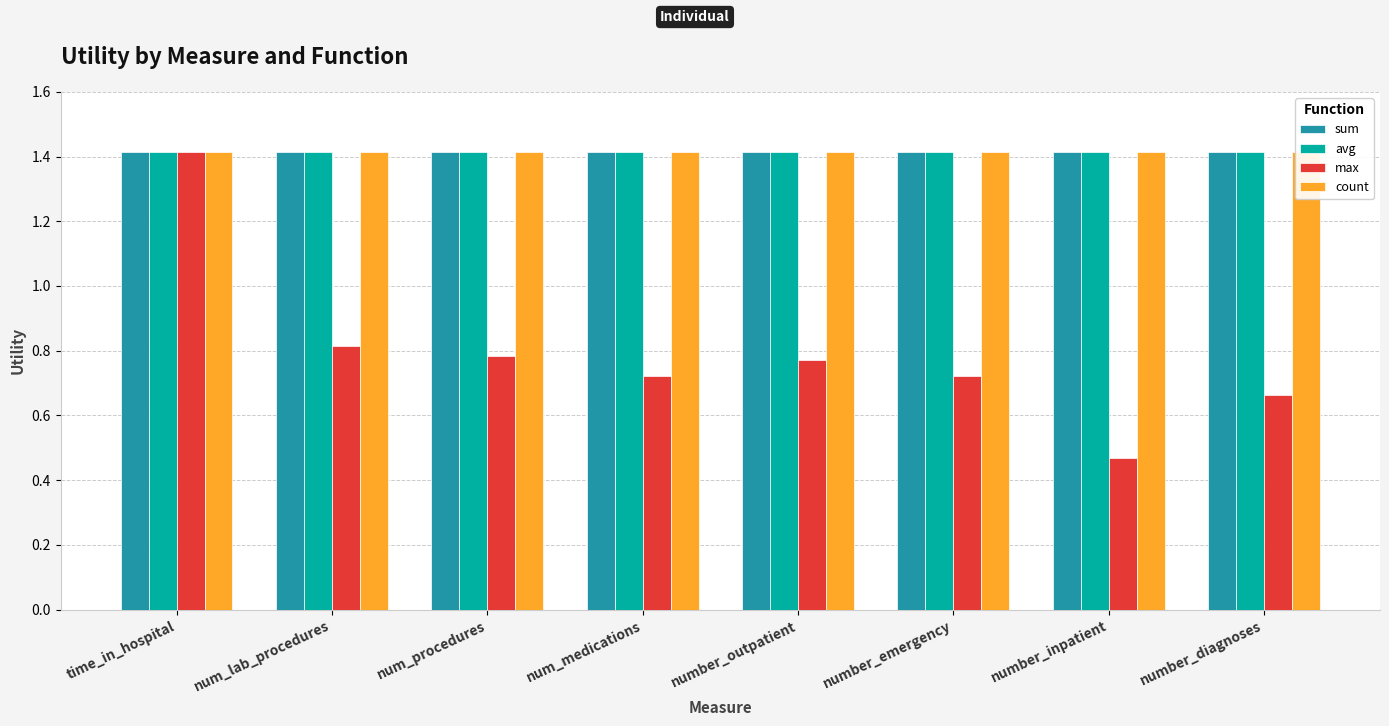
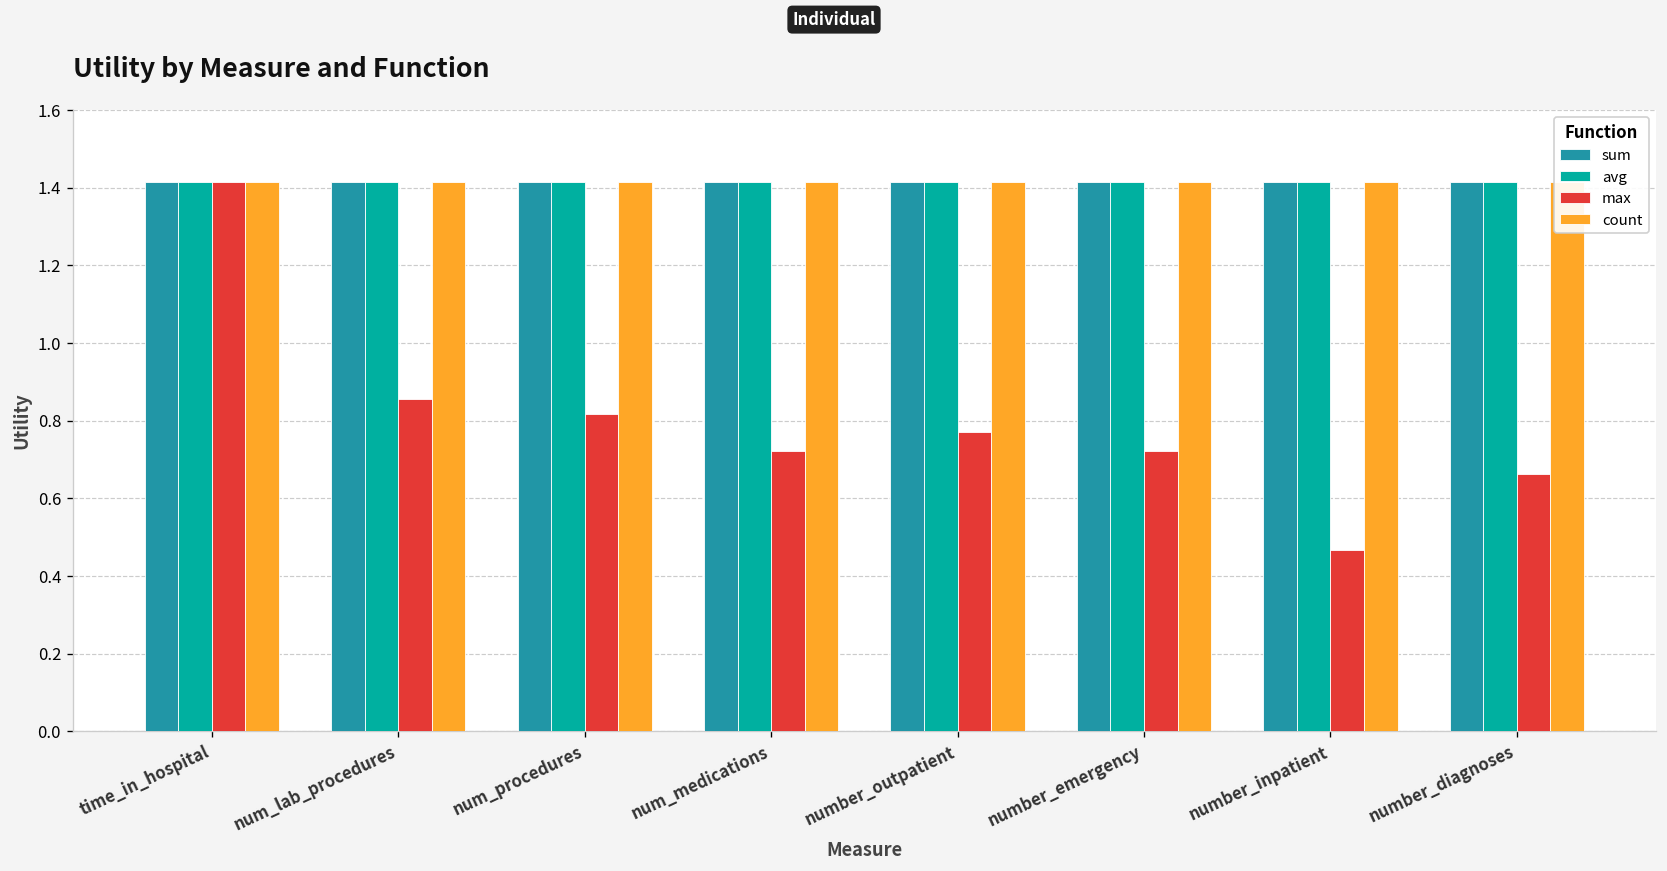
  {
    "max": {
      "time_in_hospital": 1.41,
-     "num_lab_procedures": 0.82,
-     "num_procedures": 0.78,
+     "num_lab_procedures": 0.86,
+     "num_procedures": 0.82,
      "num_medications": 0.72,
      "number_outpatient": 0.77,
      "number_emergency": 0.72,
      "number_inpatient": 0.47,
      "number_diagnoses": 0.66
    },
    "count": {
      "time_in_hospital": 1.41,
      "num_lab_procedures": 1.41,
      "num_procedures": 1.41,
      "num_medications": 1.41,
      "number_outpatient": 1.41,
      "number_emergency": 1.41,
      "number_inpatient": 1.41
    }
  }
